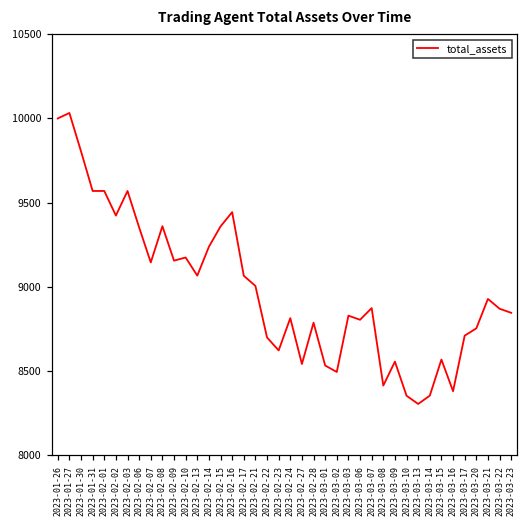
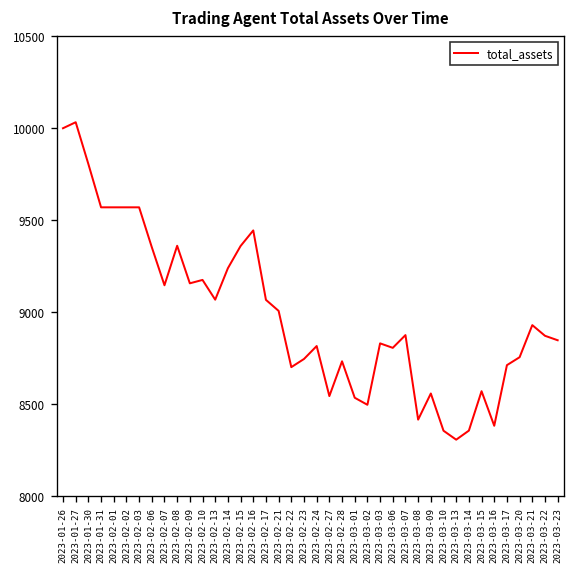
  {
    "2023-01-26": 10000,
    "2023-01-27": 10030,
    "2023-01-30": 9810,
    "2023-01-31": 9570,
    "2023-02-01": 9570,
-   "2023-02-02": 9420,
+   "2023-02-02": 9570,
    "2023-02-03": 9570,
    "2023-02-06": 9350,
    "2023-02-07": 9150,
    "2023-02-08": 9360,
    "2023-02-09": 9160,
    "2023-02-10": 9170,
    "2023-02-13": 9070,
    "2023-02-14": 9240,
    "2023-02-15": 9360,
    "2023-02-16": 9440,
    "2023-02-17": 9070,
    "2023-02-21": 9010,
    "2023-02-22": 8700,
-   "2023-02-23": 8620,
+   "2023-02-23": 8740,
    "2023-02-24": 8810,
    "2023-02-27": 8540,
-   "2023-02-28": 8790,
+   "2023-02-28": 8730,
    "2023-03-01": 8530,
    "2023-03-02": 8500,
    "2023-03-03": 8830,
    "2023-03-06": 8810,
    "2023-03-07": 8870,
    "2023-03-08": 8410,
    "2023-03-09": 8560,
    "2023-03-10": 8350,
    "2023-03-13": 8310,
    "2023-03-14": 8350,
    "2023-03-15": 8570,
    "2023-03-16": 8380,
    "2023-03-17": 8710,
    "2023-03-20": 8750,
    "2023-03-21": 8930,
    "2023-03-22": 8870,
    "2023-03-23": 8850
  }
